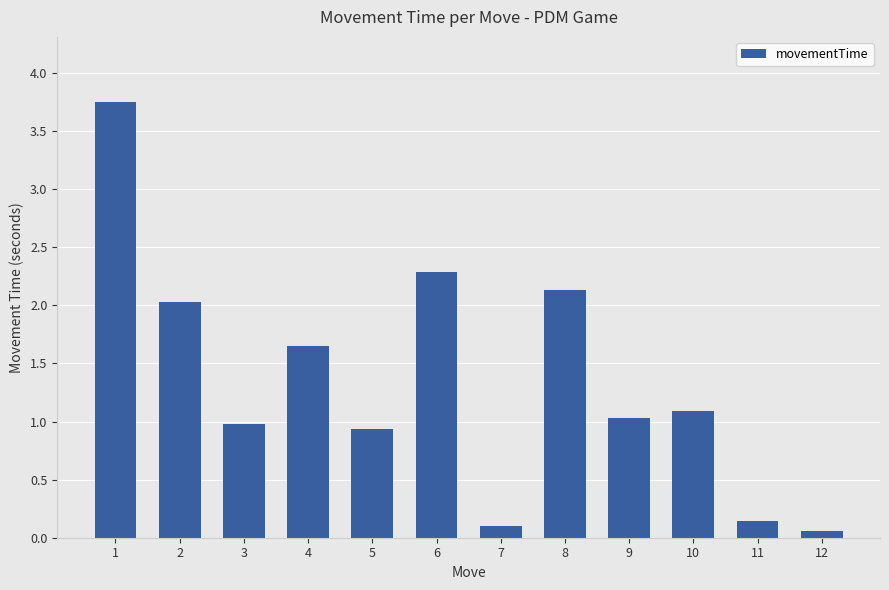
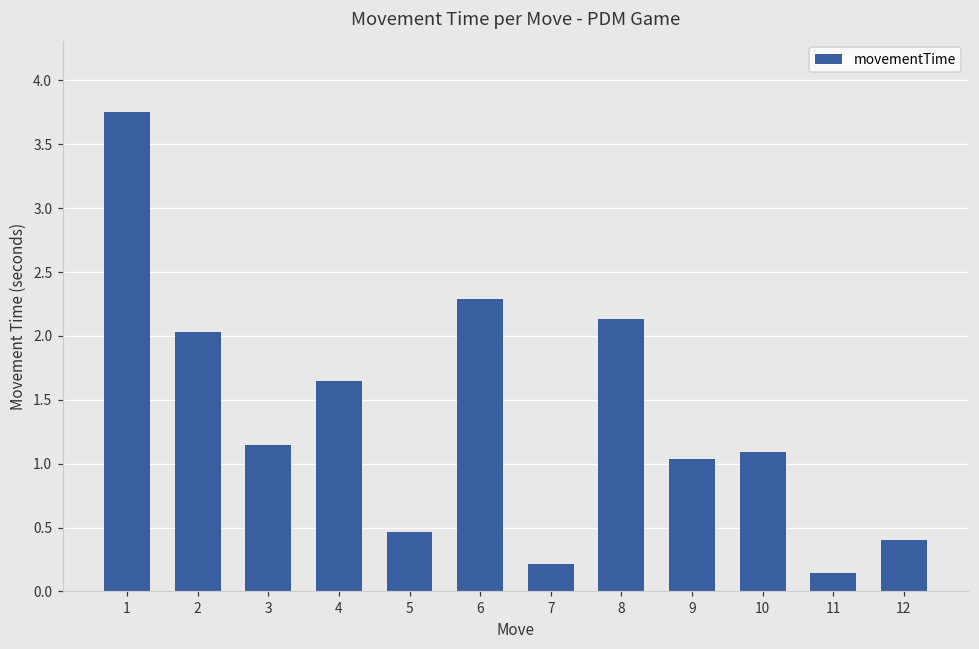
  {
    "1": 3.75,
    "2": 2.03,
-   "3": 0.98,
+   "3": 1.15,
    "4": 1.65,
-   "5": 0.93,
+   "5": 0.47,
    "6": 2.29,
-   "7": 0.10,
+   "7": 0.22,
    "8": 2.13,
    "9": 1.03,
    "10": 1.09,
    "11": 0.14,
-   "12": 0.06
+   "12": 0.40
  }
